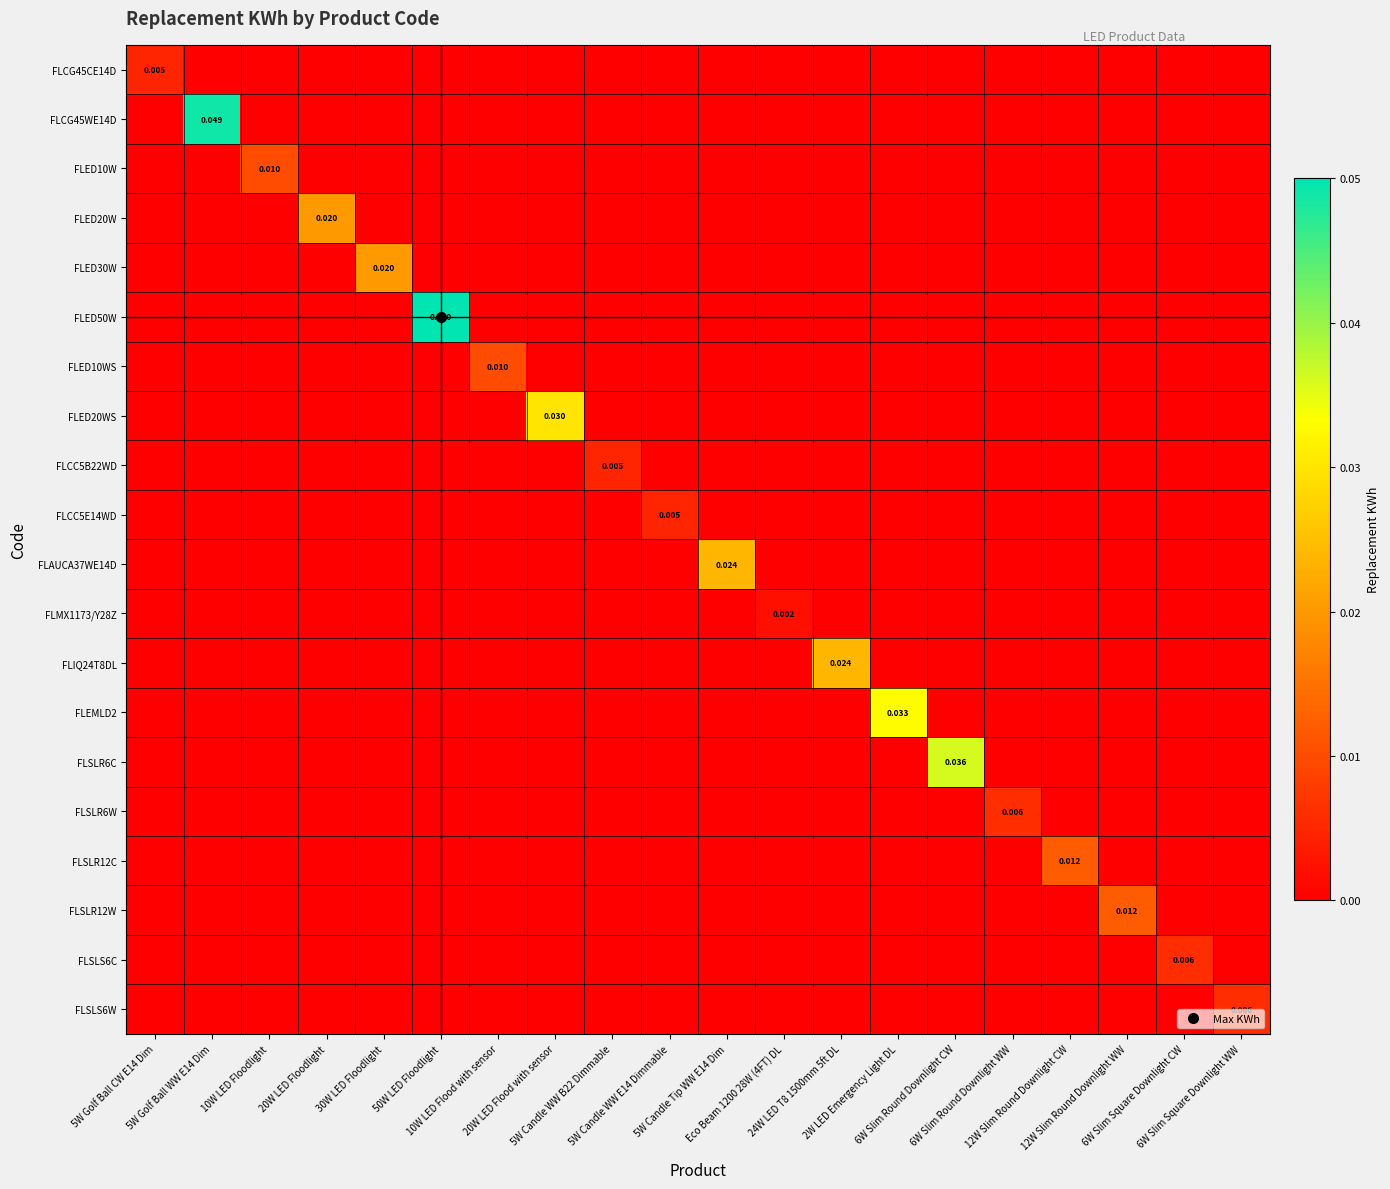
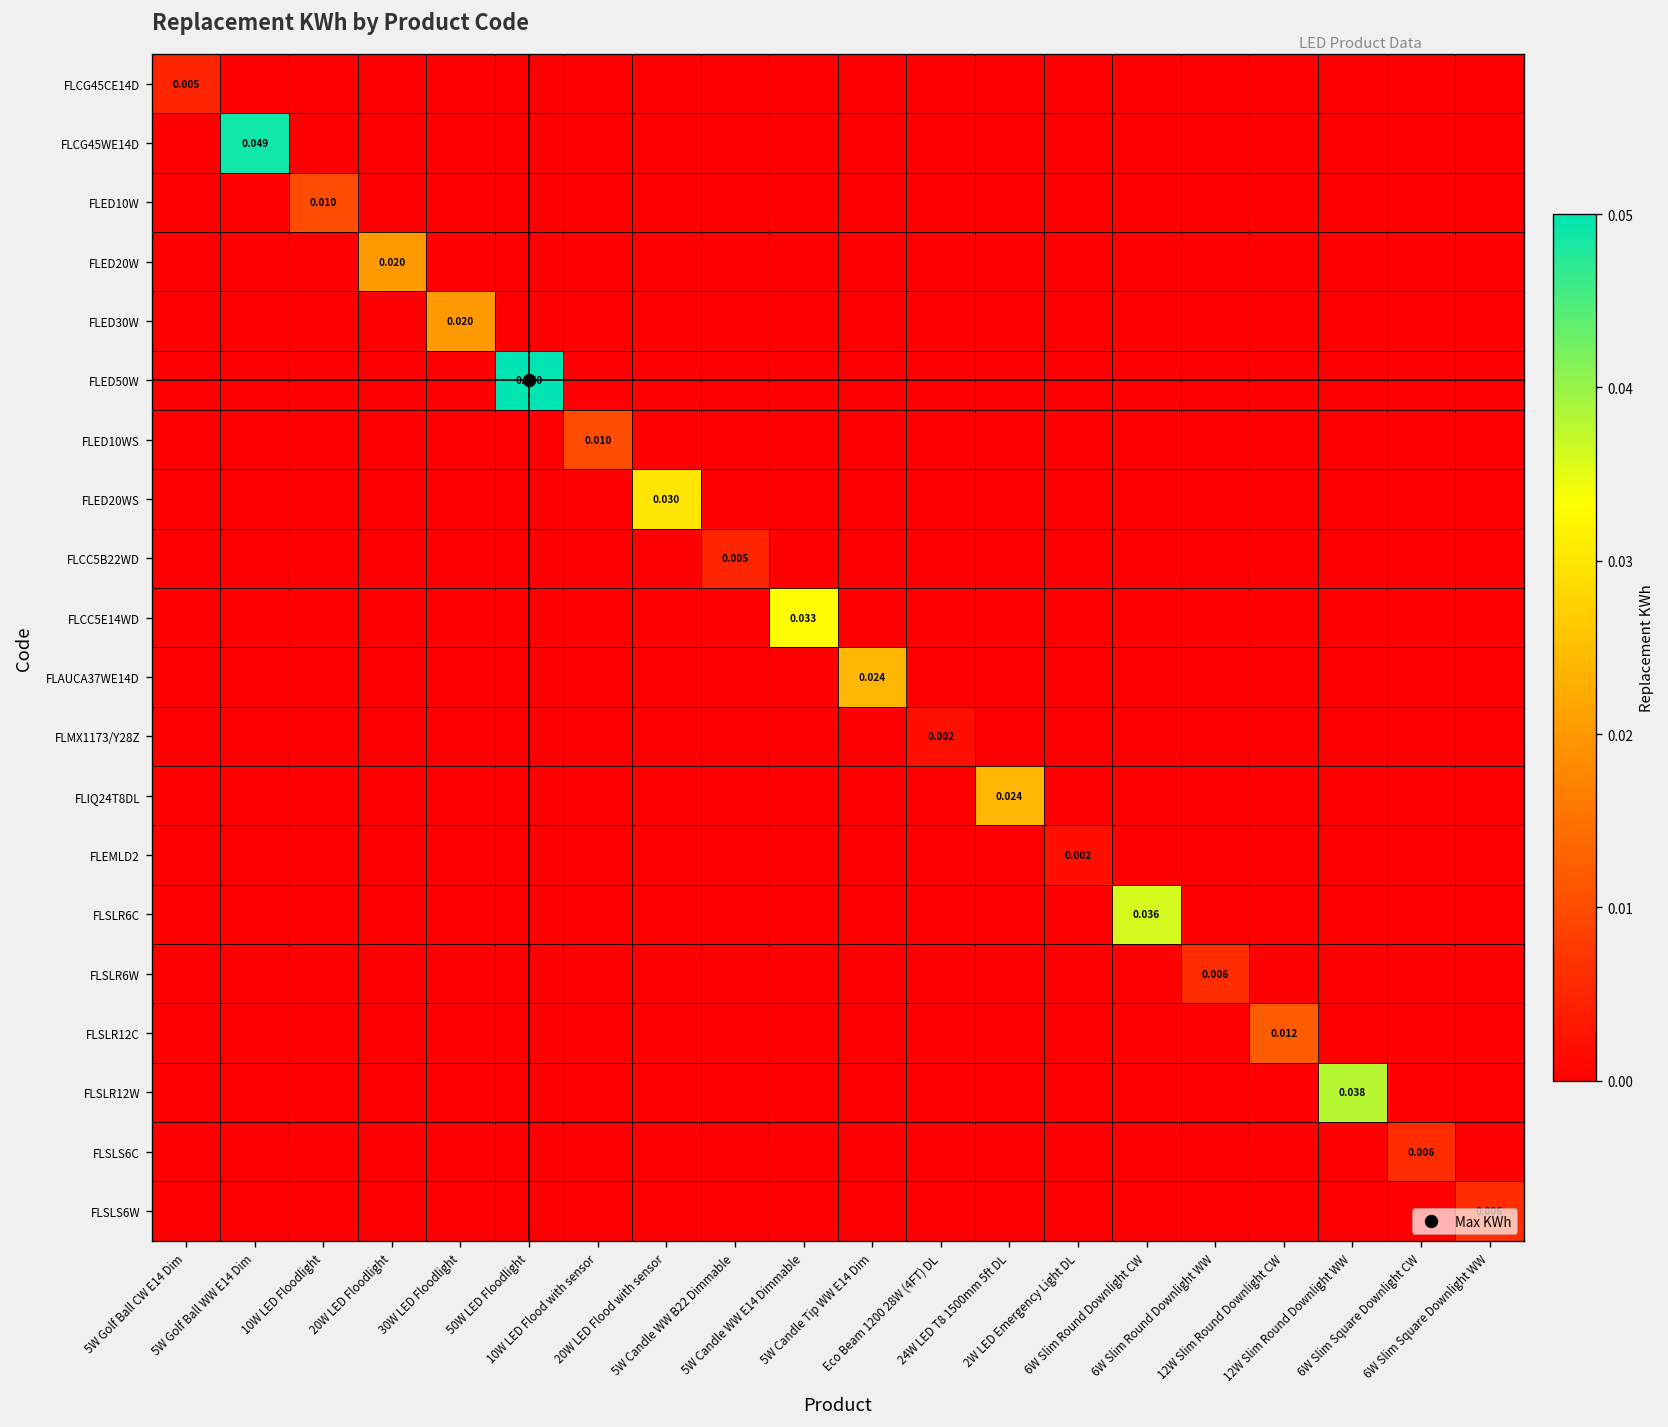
  {
    "FLCG45CE14D": {
      "5W Golf Ball CW E14 Dim": 0.005
    },
    "FLCG45WE14D": {
      "5W Golf Ball WW E14 Dim": 0.049
    },
    "FLED10W": {
      "10W LED Floodlight": 0.010
    },
    "FLED20W": {
      "20W LED Floodlight": 0.020
    },
    "FLED30W": {
      "30W LED Floodlight": 0.020
    },
    "FLED10WS": {
      "10W LED Flood with sensor": 0.010
    },
    "FLED20WS": {
      "20W LED Flood with sensor": 0.030
    },
    "FLCC5B22WD": {
      "5W Candle WW B22 Dimmable": 0.005
    },
    "FLCC5E14WD": {
-     "5W Candle WW E14 Dimmable": 0.005
+     "5W Candle WW E14 Dimmable": 0.033
    },
    "FLAUCA37WE14D": {
      "5W Candle Tip WW E14 Dim": 0.024
    },
    "FLMX1173/Y28Z": {
      "Eco Beam 1200 28W (4FT) DL": 0.002
    },
    "FLIQ24T8DL": {
      "24W LED T8 1500mm 5ft DL": 0.024
    },
    "FLEMLD2": {
-     "2W LED Emergency Light DL": 0.033
+     "2W LED Emergency Light DL": 0.002
    },
    "FLSLR6C": {
      "6W Slim Round Downlight CW": 0.036
    },
    "FLSLR6W": {
      "6W Slim Round Downlight WW": 0.006
    },
    "FLSLR12C": {
      "12W Slim Round Downlight CW": 0.012
    },
    "FLSLR12W": {
-     "12W Slim Round Downlight WW": 0.012
+     "12W Slim Round Downlight WW": 0.038
    },
    "FLSLS6C": {
      "6W Slim Square Downlight CW": 0.006
    }
  }
